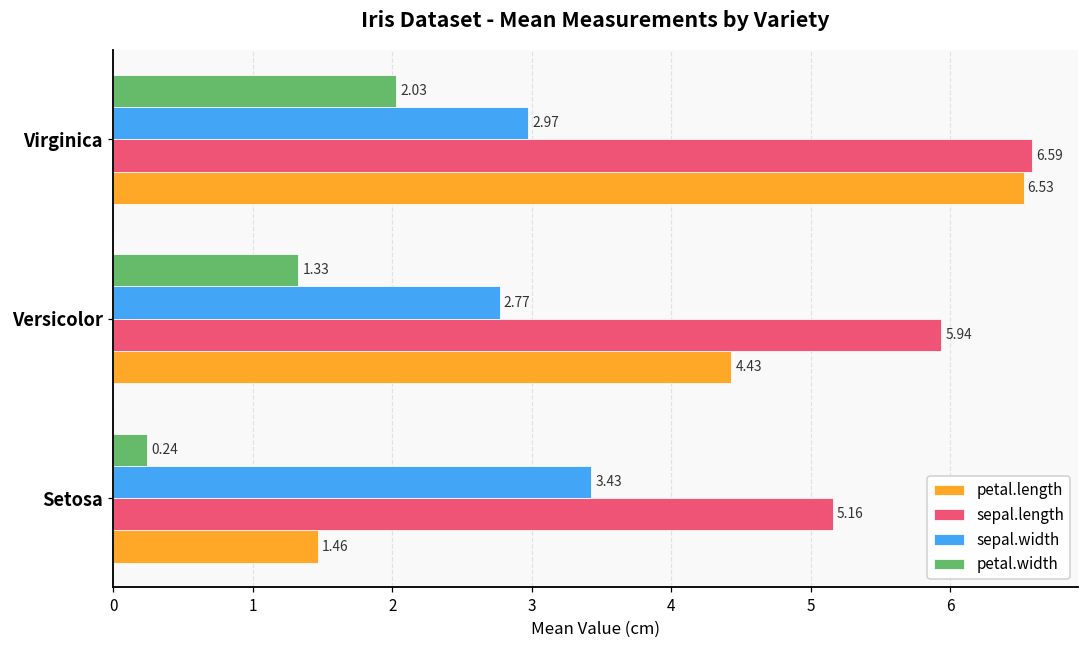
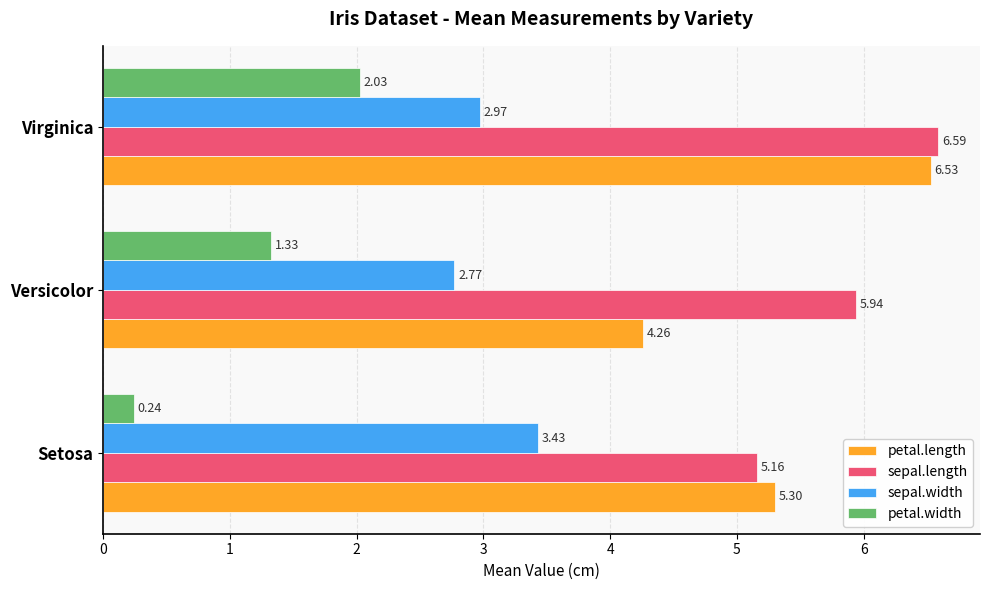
  {
    "petal.length": {
      "Virginica": 6.53,
-     "Versicolor": 4.43,
-     "Setosa": 1.46
+     "Versicolor": 4.26,
+     "Setosa": 5.30
    },
    "sepal.length": {
      "Virginica": 6.59,
      "Versicolor": 5.94,
      "Setosa": 5.16
    },
    "sepal.width": {
      "Virginica": 2.97,
      "Versicolor": 2.77,
      "Setosa": 3.43
    },
    "petal.width": {
      "Virginica": 2.03,
      "Versicolor": 1.33,
      "Setosa": 0.24
    }
  }
